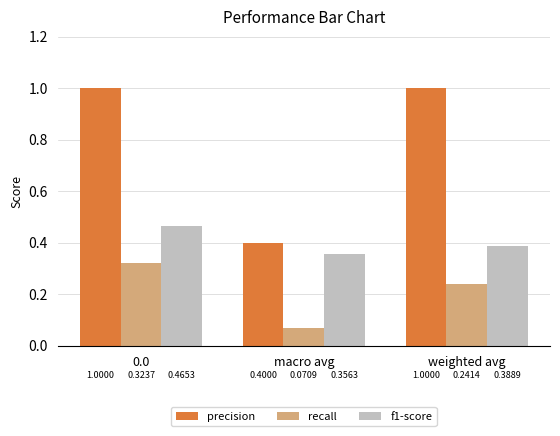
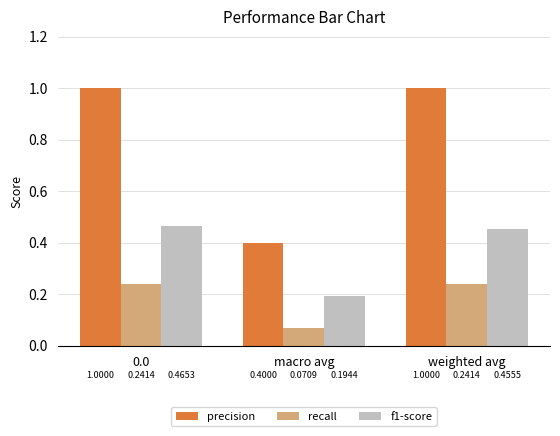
  {
    "precision": {
      "0.0": 1.00,
      "macro avg": 0.40,
      "weighted avg": 1.00
    },
    "recall": {
-     "0.0": 0.3237
+     "0.0": 0.2414
    },
    "f1-score": {
-     "macro avg": 0.3563,
-     "weighted avg": 0.3889
+     "macro avg": 0.1944,
+     "weighted avg": 0.4555
    }
  }
